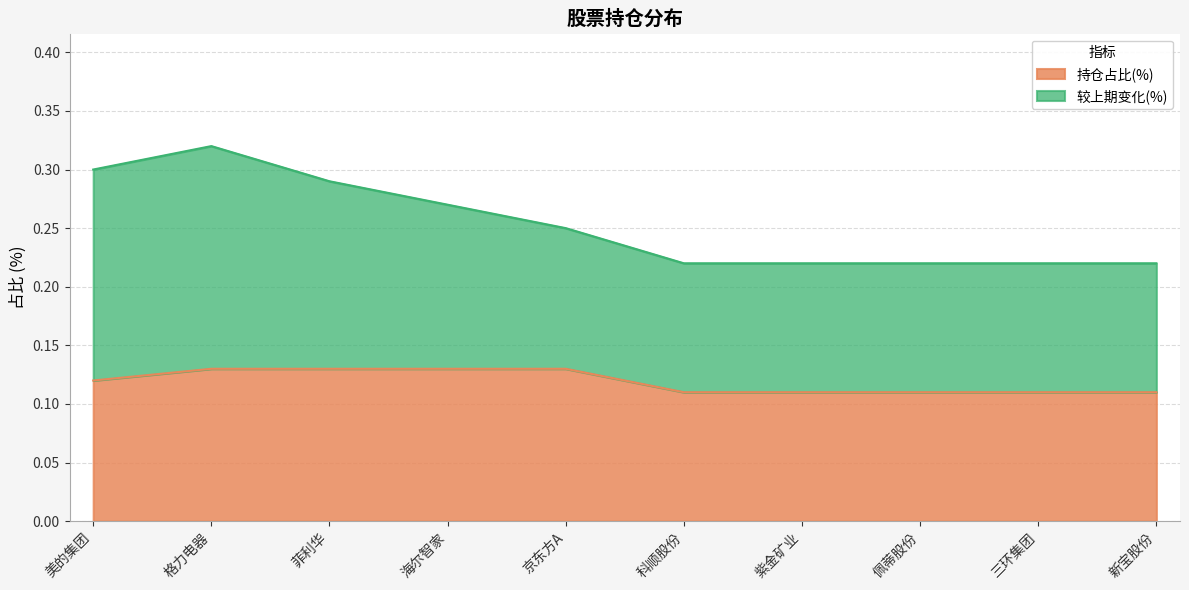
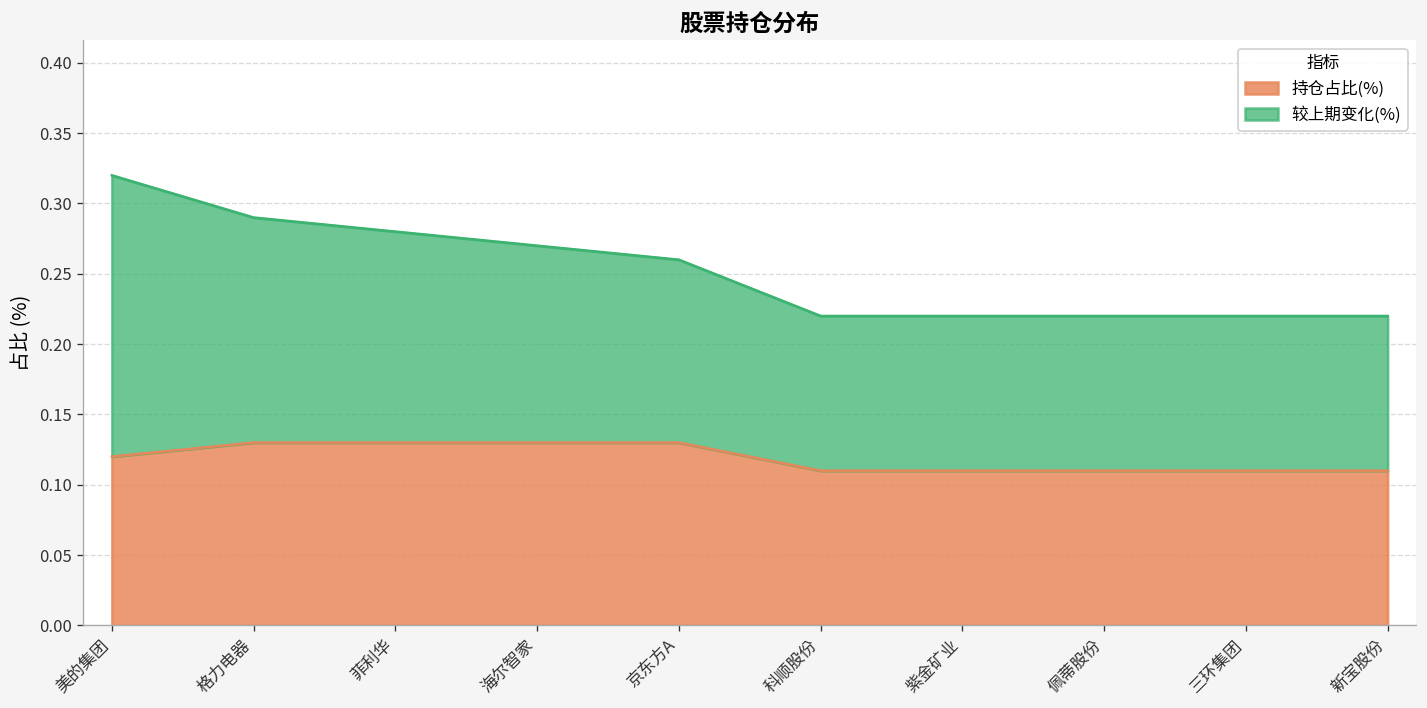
  {
    "持仓占比(%)": {
      "美的集团": 0.12,
      "格力电器": 0.13,
      "菲利华": 0.13,
      "海尔智家": 0.13,
      "京东方A": 0.13,
      "科顺股份": 0.11,
      "紫金矿业": 0.11,
      "佩蒂股份": 0.11,
      "三环集团": 0.11,
      "新宝股份": 0.11
    },
    "较上期变化(%)": {
-     "美的集团": 0.18,
-     "格力电器": 0.19,
-     "菲利华": 0.16,
+     "美的集团": 0.20,
+     "格力电器": 0.16,
+     "菲利华": 0.15,
      "海尔智家": 0.14,
-     "京东方A": 0.12,
+     "京东方A": 0.13,
      "科顺股份": 0.11,
      "紫金矿业": 0.11,
      "佩蒂股份": 0.11,
      "三环集团": 0.11,
      "新宝股份": 0.11
    }
  }
